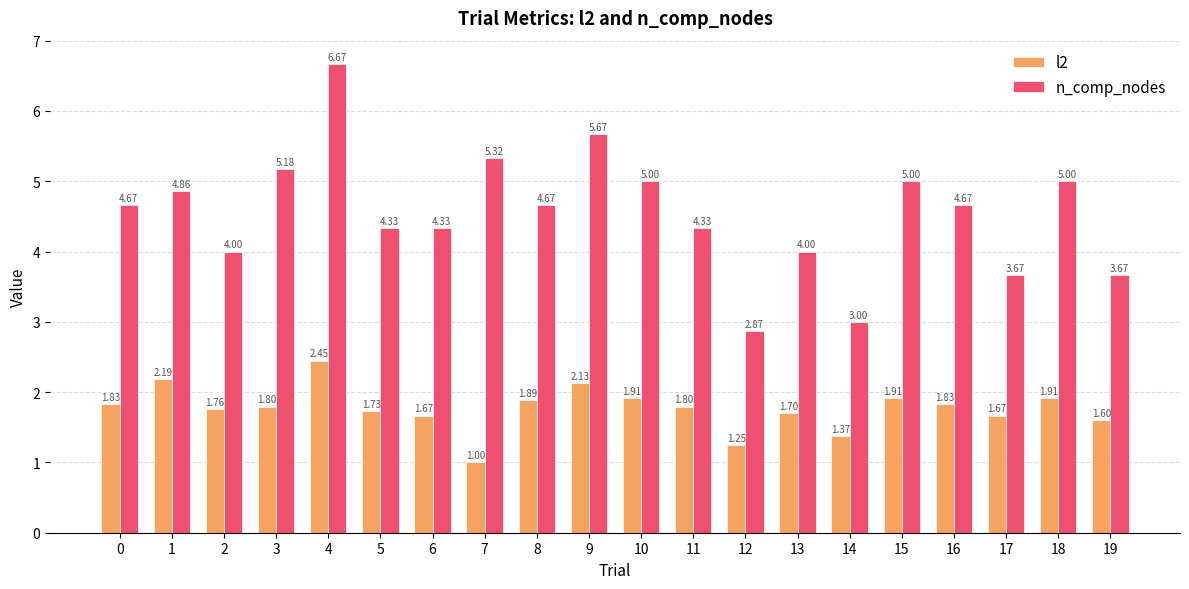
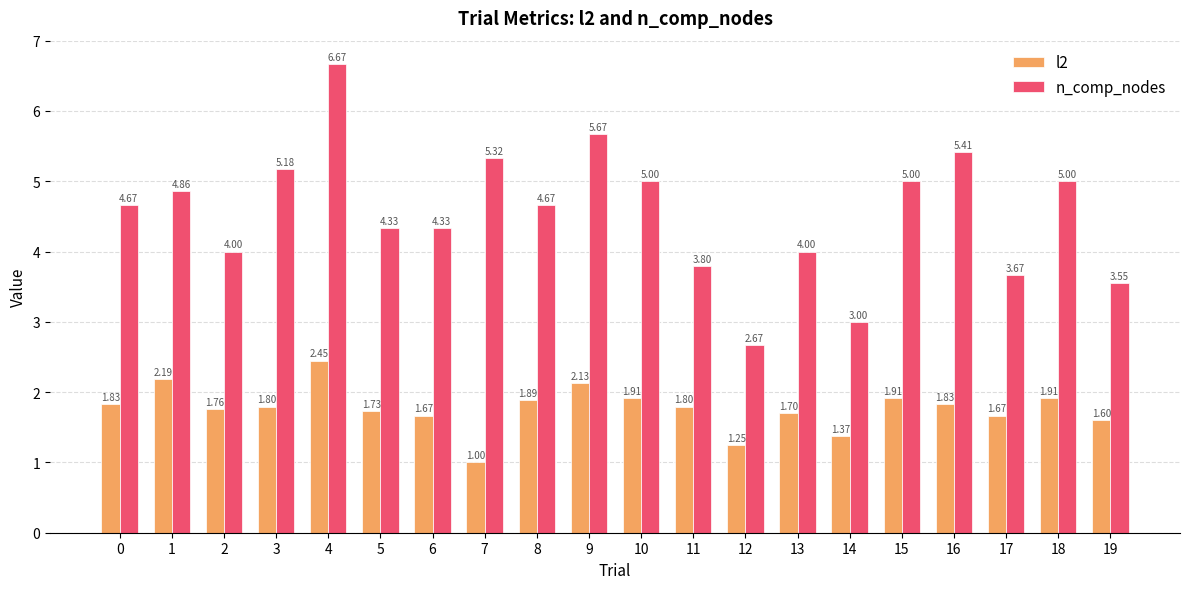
  {
    "l2": {
      "0": 1.83,
      "1": 2.19,
      "2": 1.76,
      "3": 1.80,
      "4": 2.45,
      "5": 1.73,
      "6": 1.67,
      "7": 1.00,
      "8": 1.89,
      "9": 2.13,
      "10": 1.91,
      "11": 1.80,
      "12": 1.25,
      "13": 1.70,
      "14": 1.37,
      "15": 1.91,
      "16": 1.83,
      "17": 1.67,
      "18": 1.91,
      "19": 1.60
    },
    "n_comp_nodes": {
      "0": 4.67,
      "1": 4.86,
      "2": 4.00,
      "3": 5.18,
      "4": 6.67,
      "5": 4.33,
      "6": 4.33,
      "7": 5.32,
      "8": 4.67,
      "9": 5.67,
      "10": 5.00,
-     "11": 4.33,
-     "12": 2.87,
+     "11": 3.80,
+     "12": 2.67,
      "13": 4.00,
      "14": 3.00,
      "15": 5.00,
-     "16": 4.67,
+     "16": 5.41,
      "17": 3.67,
      "18": 5.00,
-     "19": 3.67
+     "19": 3.55
    }
  }
